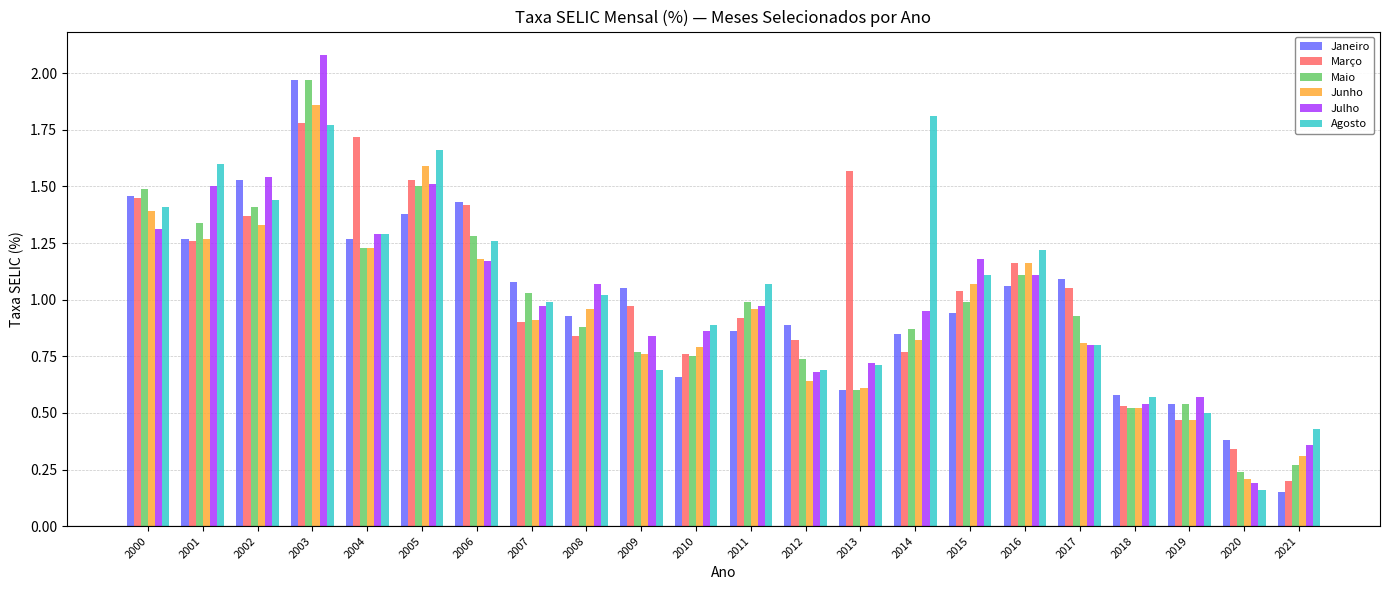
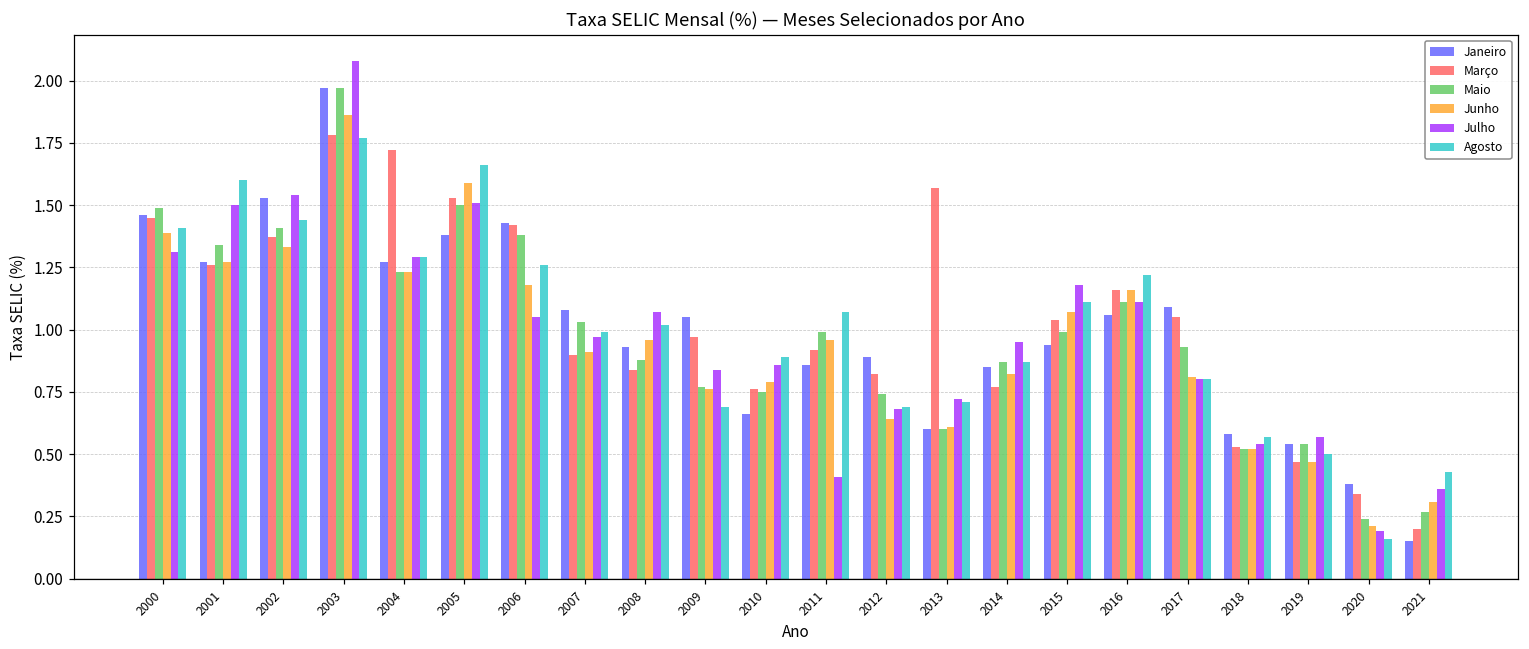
  {
    "Janeiro": {
      "2000": 1.46,
      "2001": 1.27,
      "2002": 1.53,
      "2003": 1.97,
      "2004": 1.27,
      "2005": 1.38,
      "2006": 1.43,
      "2007": 1.08,
      "2008": 0.93,
      "2009": 1.05,
      "2010": 0.66,
      "2011": 0.86,
      "2012": 0.89,
      "2013": 0.60,
      "2014": 0.85,
      "2015": 0.94,
      "2016": 1.06,
      "2017": 1.09,
      "2018": 0.58,
      "2019": 0.54,
      "2020": 0.38,
      "2021": 0.15
    },
    "Março": {
      "2000": 1.45,
      "2001": 1.26,
      "2002": 1.37,
      "2003": 1.78,
      "2004": 1.72,
      "2005": 1.53,
      "2006": 1.42,
      "2007": 0.90,
      "2008": 0.84,
      "2009": 0.97,
      "2010": 0.76,
      "2011": 0.92,
      "2012": 0.82,
      "2013": 1.57,
      "2014": 0.77,
      "2015": 1.04,
      "2016": 1.16,
      "2017": 1.05,
      "2018": 0.53,
      "2019": 0.47,
      "2020": 0.34,
      "2021": 0.20
    },
    "Maio": {
      "2000": 1.49,
      "2001": 1.34,
      "2002": 1.41,
      "2003": 1.97,
      "2004": 1.23,
      "2005": 1.50,
-     "2006": 1.28,
+     "2006": 1.38,
      "2007": 1.03,
      "2008": 0.88,
      "2009": 0.77,
      "2010": 0.75,
      "2011": 0.99,
      "2012": 0.74,
      "2013": 0.60,
      "2014": 0.87,
      "2015": 0.99,
      "2016": 1.11,
      "2017": 0.93,
      "2018": 0.52,
      "2019": 0.54,
      "2020": 0.24,
      "2021": 0.27
    },
    "Junho": {
      "2000": 1.39,
      "2001": 1.27,
      "2002": 1.33,
      "2003": 1.86,
      "2004": 1.23,
      "2005": 1.59,
      "2006": 1.18,
      "2007": 0.91,
      "2008": 0.96,
      "2009": 0.76,
      "2010": 0.79,
      "2011": 0.96,
      "2012": 0.64,
      "2013": 0.61,
      "2014": 0.82,
      "2015": 1.07,
      "2016": 1.16,
      "2017": 0.81,
      "2018": 0.52,
      "2019": 0.47,
      "2020": 0.21,
      "2021": 0.31
    },
    "Julho": {
      "2000": 1.31,
      "2001": 1.50,
      "2002": 1.54,
      "2003": 2.08,
      "2004": 1.29,
      "2005": 1.51,
-     "2006": 1.17,
+     "2006": 1.05,
      "2007": 0.97,
      "2008": 1.07,
      "2009": 0.84,
      "2010": 0.86,
-     "2011": 0.97,
+     "2011": 0.41,
      "2012": 0.68,
      "2013": 0.72,
      "2014": 0.95,
      "2015": 1.18,
      "2016": 1.11,
      "2017": 0.80,
      "2018": 0.54,
      "2019": 0.57,
      "2020": 0.19,
      "2021": 0.36
    },
    "Agosto": {
      "2000": 1.41,
      "2001": 1.60,
      "2002": 1.44,
      "2003": 1.77,
      "2004": 1.29,
      "2005": 1.66,
      "2006": 1.26,
      "2007": 0.99,
      "2008": 1.02,
      "2009": 0.69,
      "2010": 0.89,
      "2011": 1.07,
      "2012": 0.69,
      "2013": 0.71,
-     "2014": 1.81,
+     "2014": 0.87,
      "2015": 1.11,
      "2016": 1.22,
      "2017": 0.80,
      "2018": 0.57,
      "2019": 0.50,
      "2020": 0.16,
      "2021": 0.43
    }
  }
